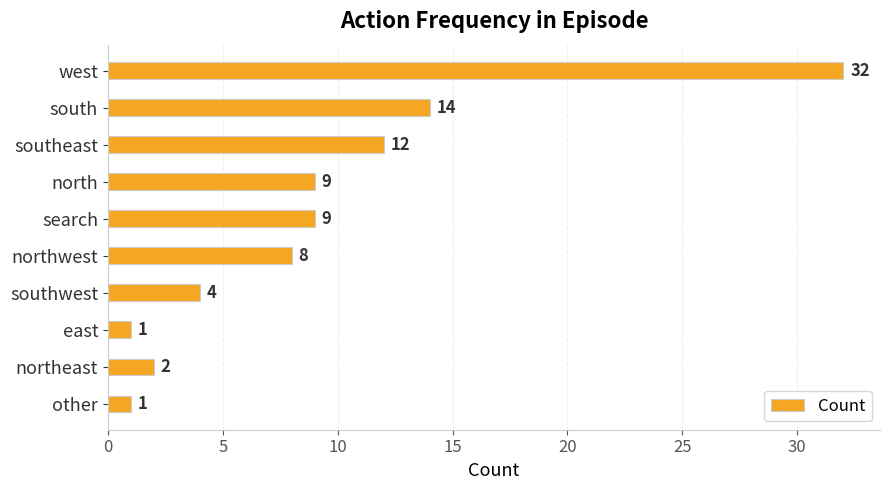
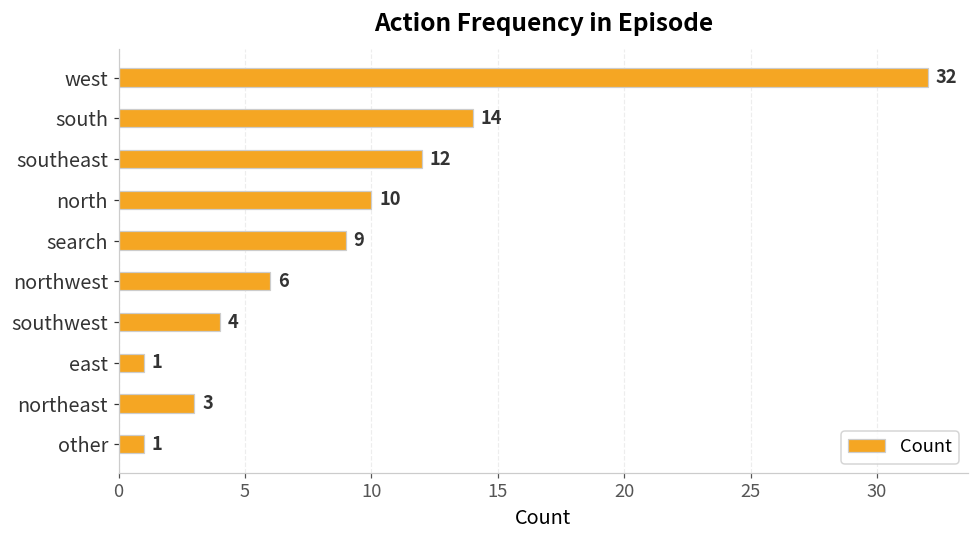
  {
    "west": 32,
    "south": 14,
    "southeast": 12,
-   "north": 9,
+   "north": 10,
    "search": 9,
-   "northwest": 8,
+   "northwest": 6,
    "southwest": 4,
    "east": 1,
-   "northeast": 2,
+   "northeast": 3,
    "other": 1
  }
